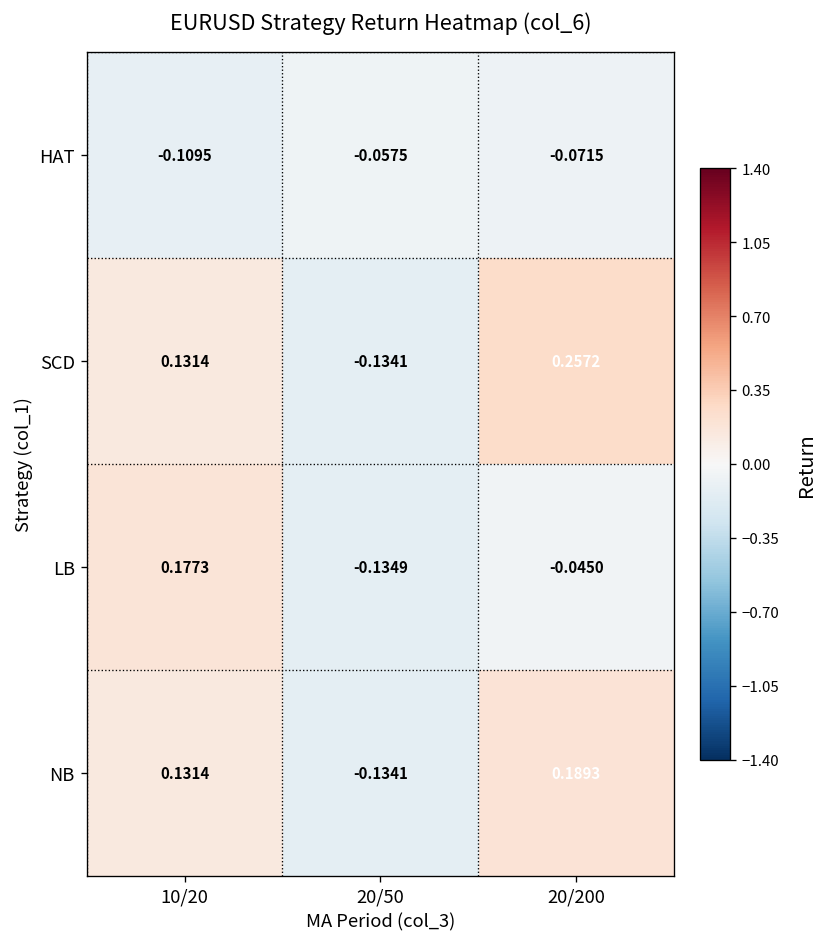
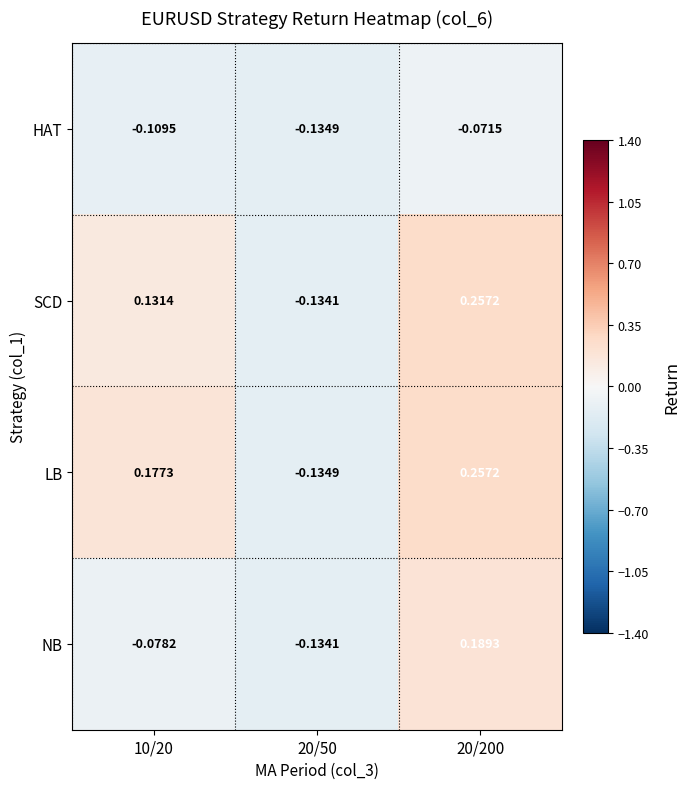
  {
    "HAT": {
      "10/20": -0.1095,
-     "20/50": -0.0575,
+     "20/50": -0.1349,
      "20/200": -0.0715
    },
    "SCD": {
      "10/20": 0.1314,
      "20/50": -0.1341,
      "20/200": 0.2572
    },
    "LB": {
      "10/20": 0.1773,
      "20/50": -0.1349,
-     "20/200": -0.0450
+     "20/200": 0.2572
    },
    "NB": {
-     "10/20": 0.1314,
+     "10/20": -0.0782,
      "20/50": -0.1341
    }
  }
